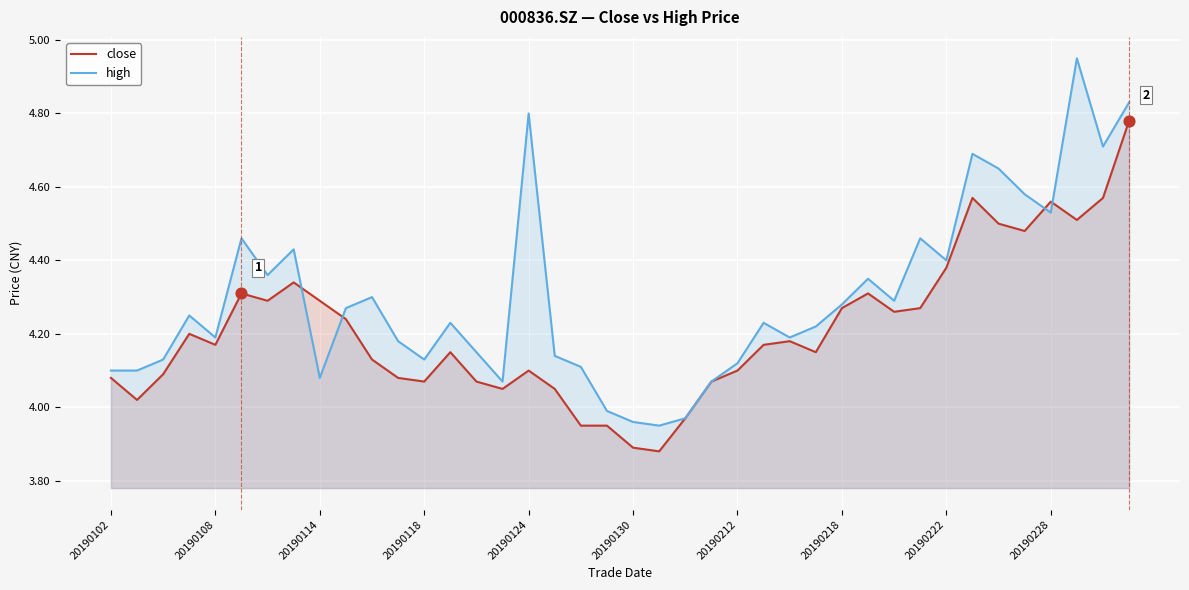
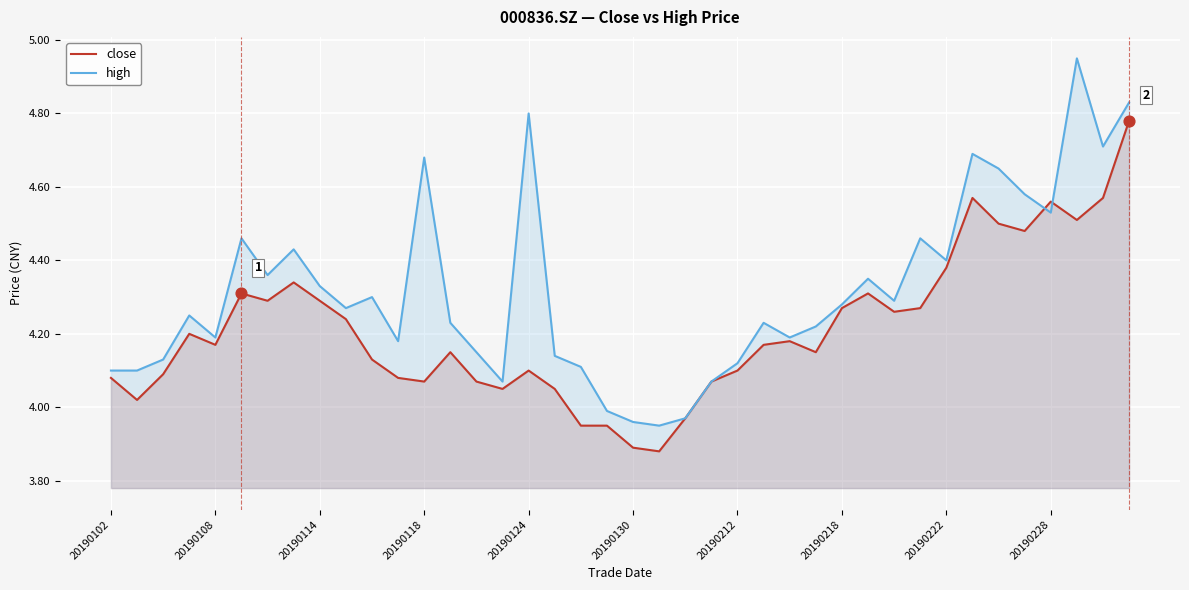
  {
    "high": {
      "20190102": 4.10,
      "20190108": 4.19,
-     "20190114": 4.08,
-     "20190118": 4.13,
+     "20190114": 4.33,
+     "20190118": 4.68,
      "20190124": 4.80,
      "20190130": 3.96,
      "20190212": 4.12,
      "20190218": 4.28,
      "20190222": 4.40,
      "20190228": 4.53
    }
  }
